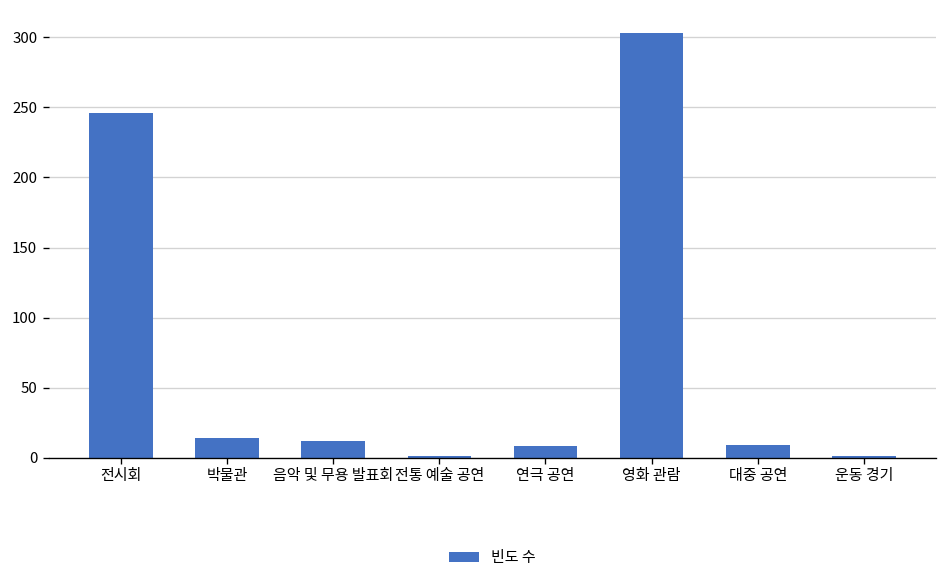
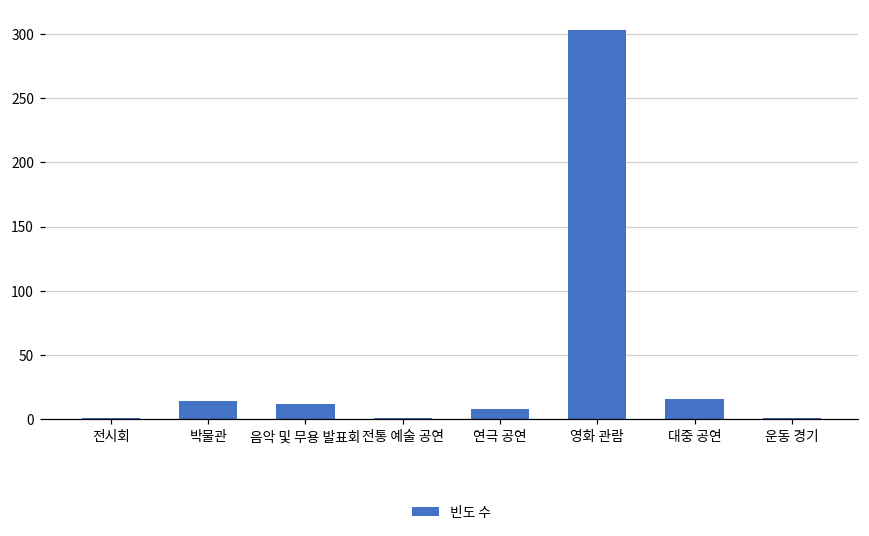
  {
-   "전시회": 246,
+   "전시회": 1,
    "박물관": 14,
    "음악 및 무용 발표회": 12,
    "연극 공연": 8,
    "영화 관람": 303,
-   "대중 공연": 9
+   "대중 공연": 16
  }
